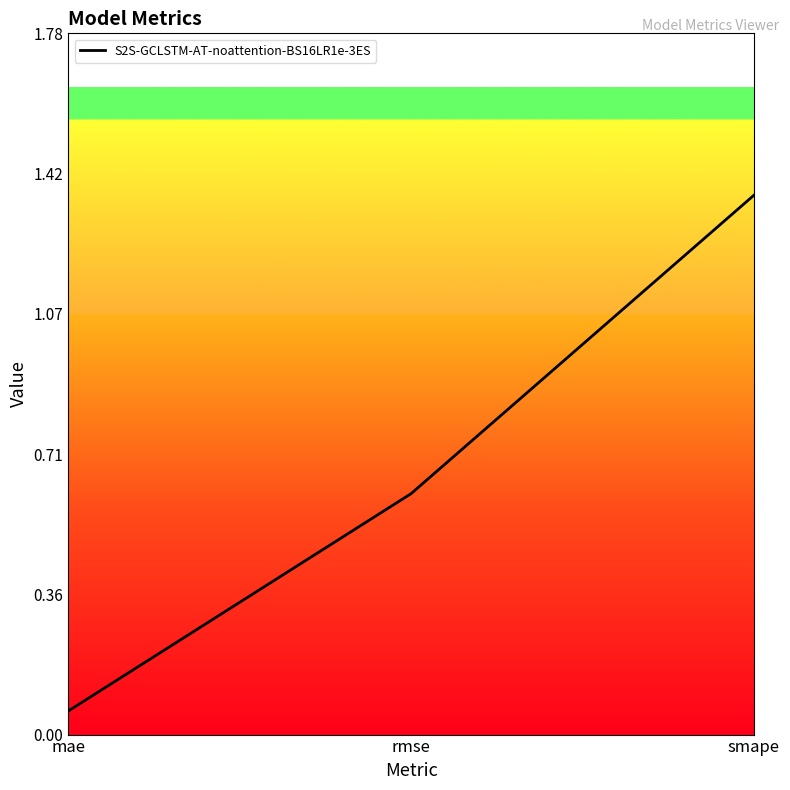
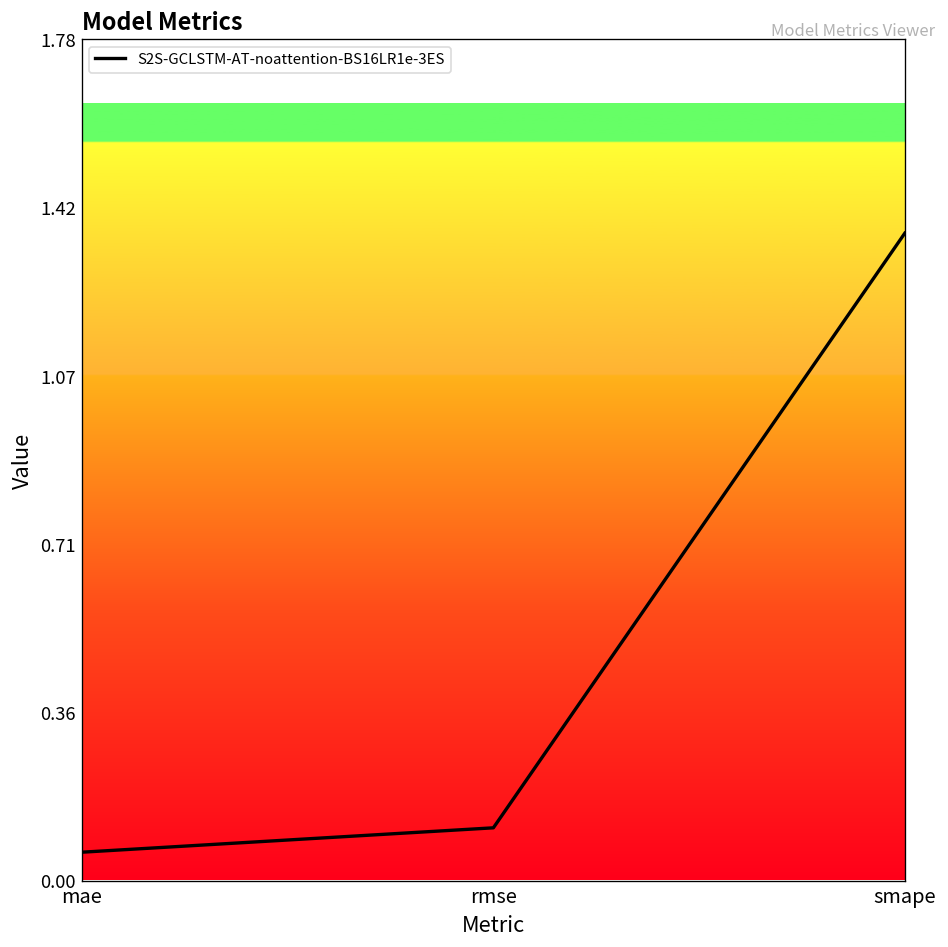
  {
    "mae": 0.06,
-   "rmse": 0.61,
+   "rmse": 0.11,
    "smape": 1.37
  }
